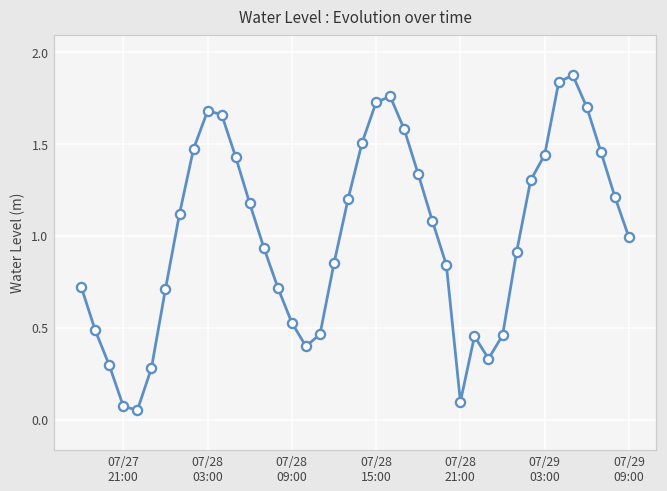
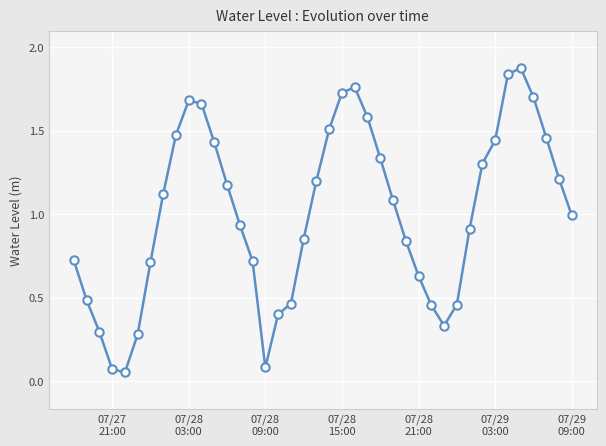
  {
    "07/27 21:00": 0.07,
    "07/28 03:00": 1.68,
-   "07/28 09:00": 0.53,
+   "07/28 09:00": 0.08,
    "07/28 15:00": 1.73,
-   "07/28 21:00": 0.10,
+   "07/28 21:00": 0.63,
    "07/29 03:00": 1.44,
    "07/29 09:00": 0.99
  }
